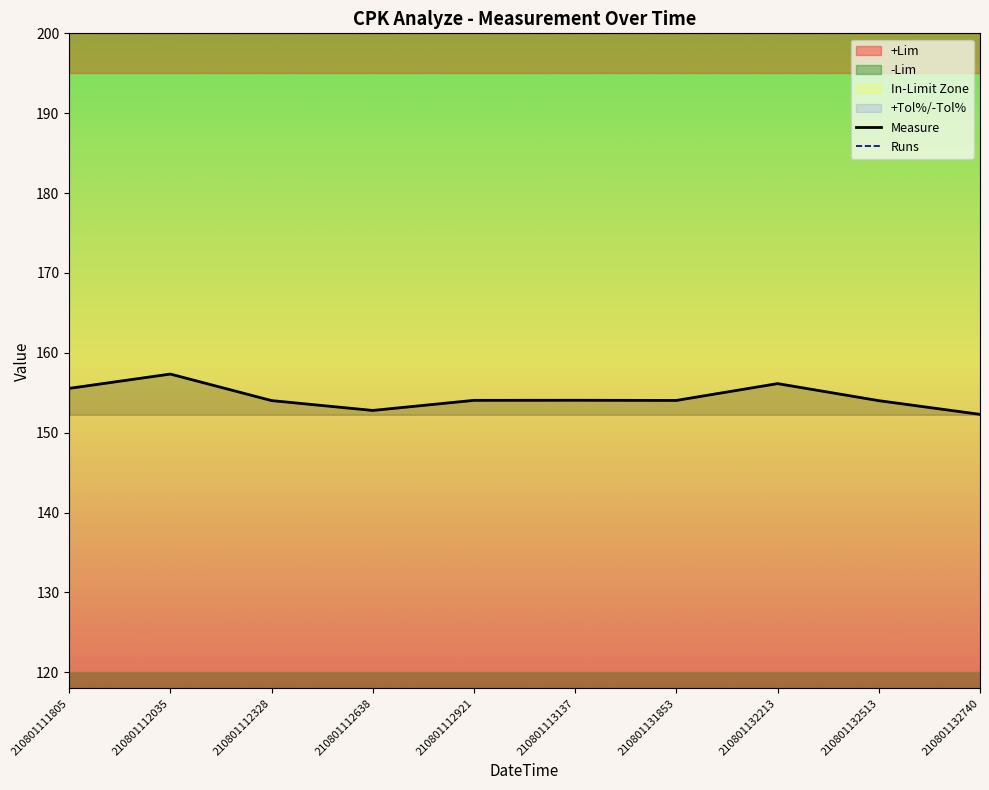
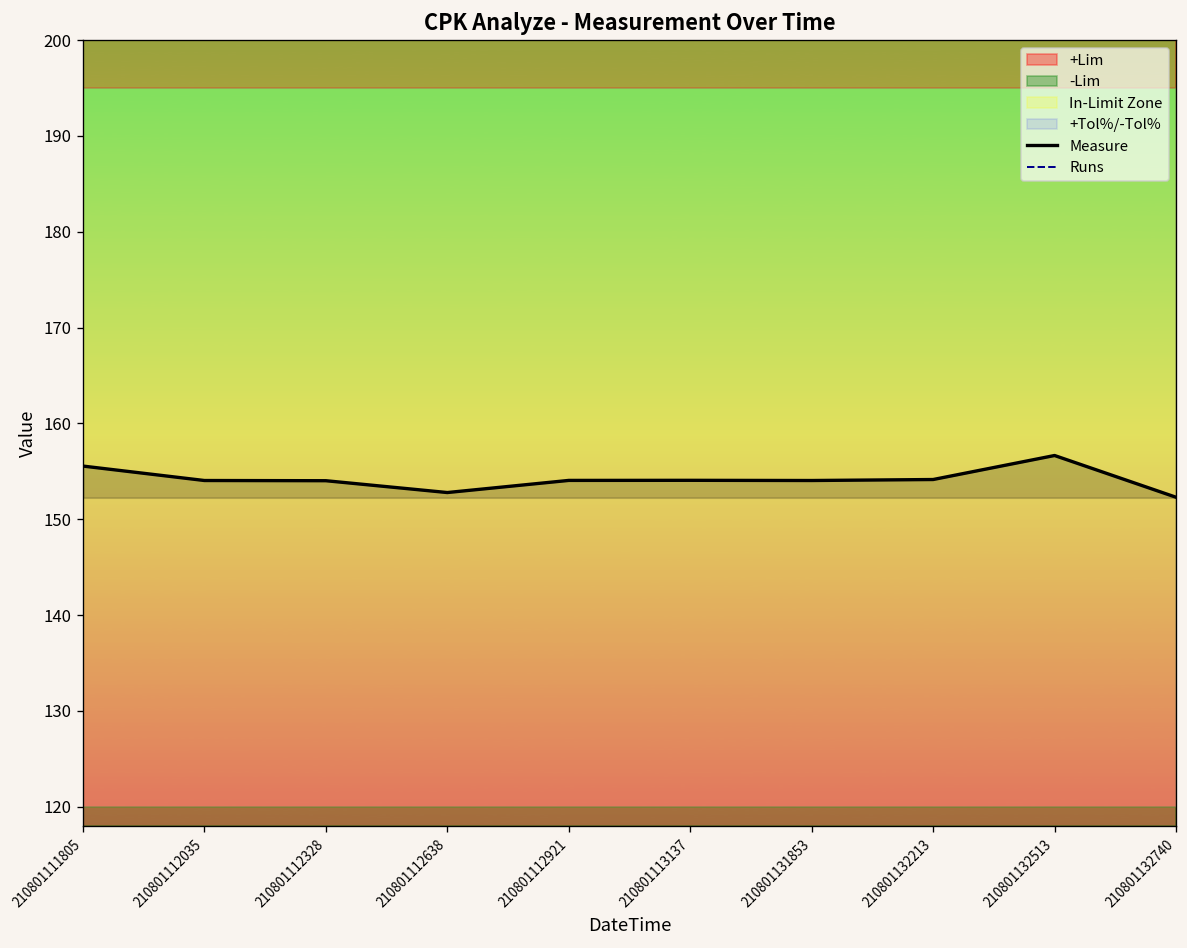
  {
    "Measure": {
      "210801111805": 156,
-     "210801112035": 157,
+     "210801112035": 154,
      "210801112328": 154,
      "210801112638": 153,
      "210801112921": 154,
      "210801113137": 154,
      "210801131853": 154,
-     "210801132213": 156,
-     "210801132513": 154,
+     "210801132213": 154,
+     "210801132513": 157,
      "210801132740": 152
    },
    "+Lim": {
      "210801111805": 5,
      "210801112035": 5,
      "210801112328": 5,
      "210801112638": 5,
      "210801112921": 5,
      "210801113137": 5,
      "210801131853": 5,
      "210801132213": 5,
      "210801132513": 5,
      "210801132740": 5
    },
    "-Lim": {
      "210801111805": 120,
      "210801112035": 120,
      "210801112328": 120,
      "210801112638": 120,
      "210801112921": 120,
      "210801113137": 120,
      "210801131853": 120,
      "210801132213": 120,
      "210801132513": 120,
      "210801132740": 120
    }
  }
